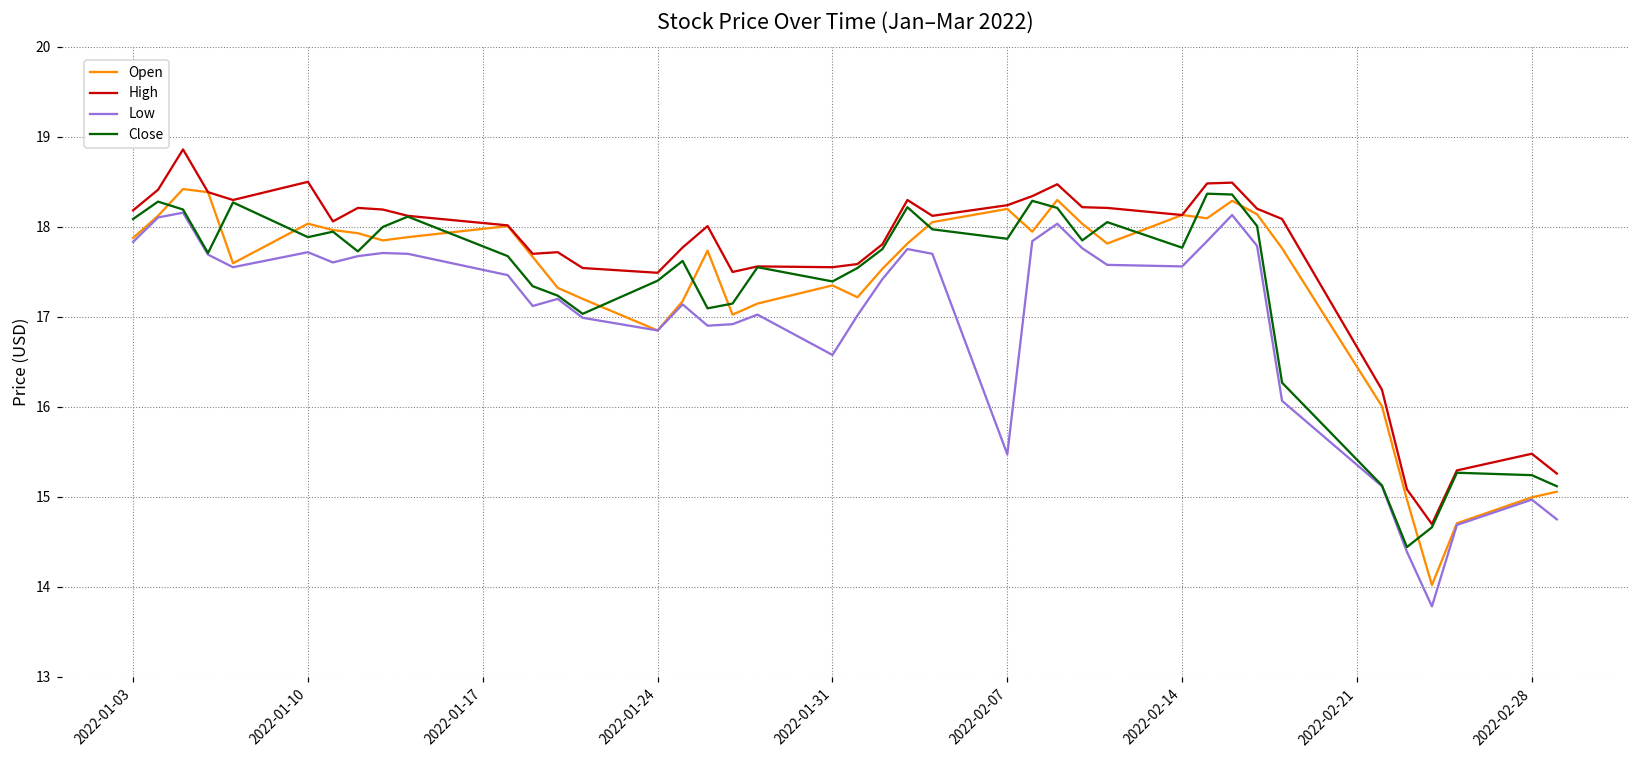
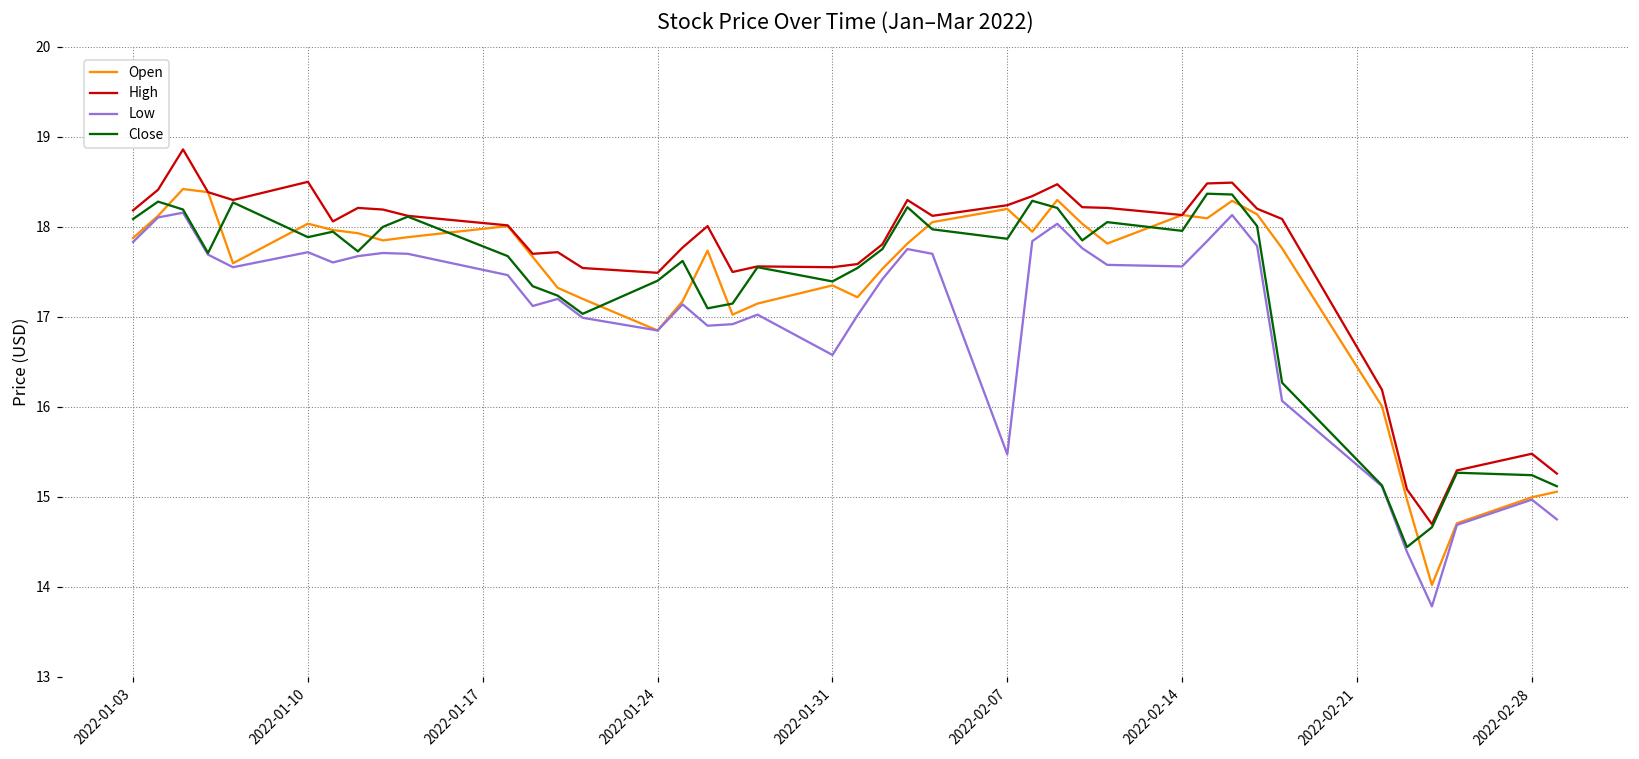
  {
    "Open": {
      "2022-01-03": 17.9,
      "2022-01-10": 18.0,
      "2022-01-31": 17.4,
      "2022-02-07": 18.2
    },
    "High": {
      "2022-01-03": 18.2,
      "2022-01-10": 18.5,
      "2022-01-24": 17.5,
      "2022-01-31": 17.6,
      "2022-02-07": 18.2,
      "2022-02-28": 15.5
    },
    "Low": {
      "2022-01-03": 17.8,
      "2022-01-10": 17.7,
      "2022-01-31": 16.6,
      "2022-02-07": 15.5,
      "2022-02-14": 17.6
    },
    "Close": {
      "2022-01-03": 18.1,
      "2022-01-10": 17.9,
      "2022-01-24": 17.4,
      "2022-01-31": 17.4,
      "2022-02-07": 17.9,
-     "2022-02-14": 17.8,
+     "2022-02-14": 18.0,
      "2022-02-28": 15.2
    }
  }
